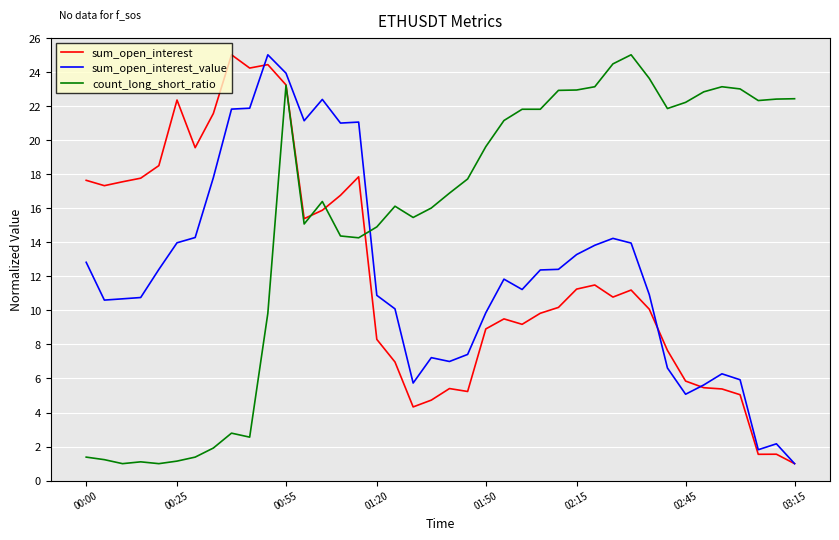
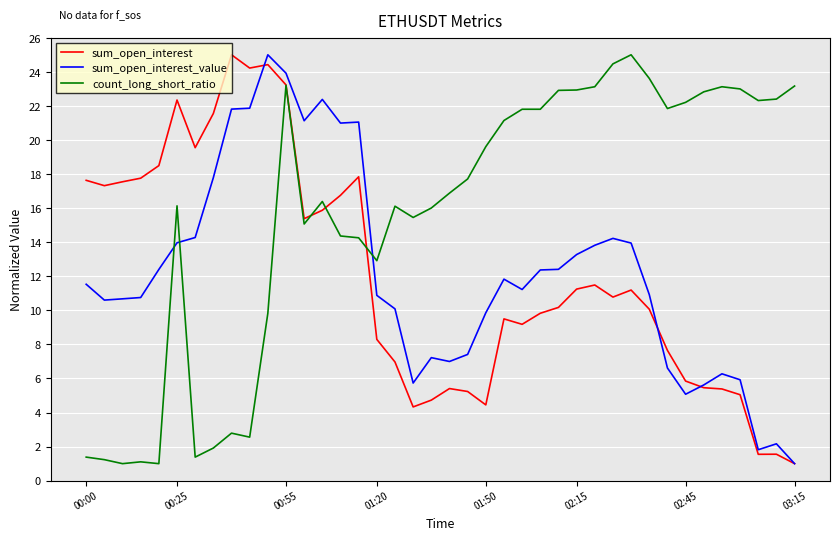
  {
    "sum_open_interest": {
      "00:00": 17.6,
      "00:25": 22.3,
      "01:20": 8.3,
-     "01:50": 8.9,
+     "01:50": 4.4,
      "02:15": 11.2,
      "02:45": 5.8
    },
    "sum_open_interest_value": {
-     "00:00": 12.8,
+     "00:00": 11.5,
      "00:25": 14.0,
      "00:55": 23.9,
      "01:20": 10.9,
      "01:50": 9.9,
      "02:15": 13.3,
      "02:45": 5.1
    },
    "count_long_short_ratio": {
      "00:00": 1.4,
-     "00:25": 1.1,
-     "01:20": 14.9,
+     "00:25": 16.1,
+     "01:20": 12.9,
      "01:50": 19.6,
      "02:15": 22.9,
      "02:45": 22.2,
-     "03:15": 22.4
+     "03:15": 23.2
    }
  }
